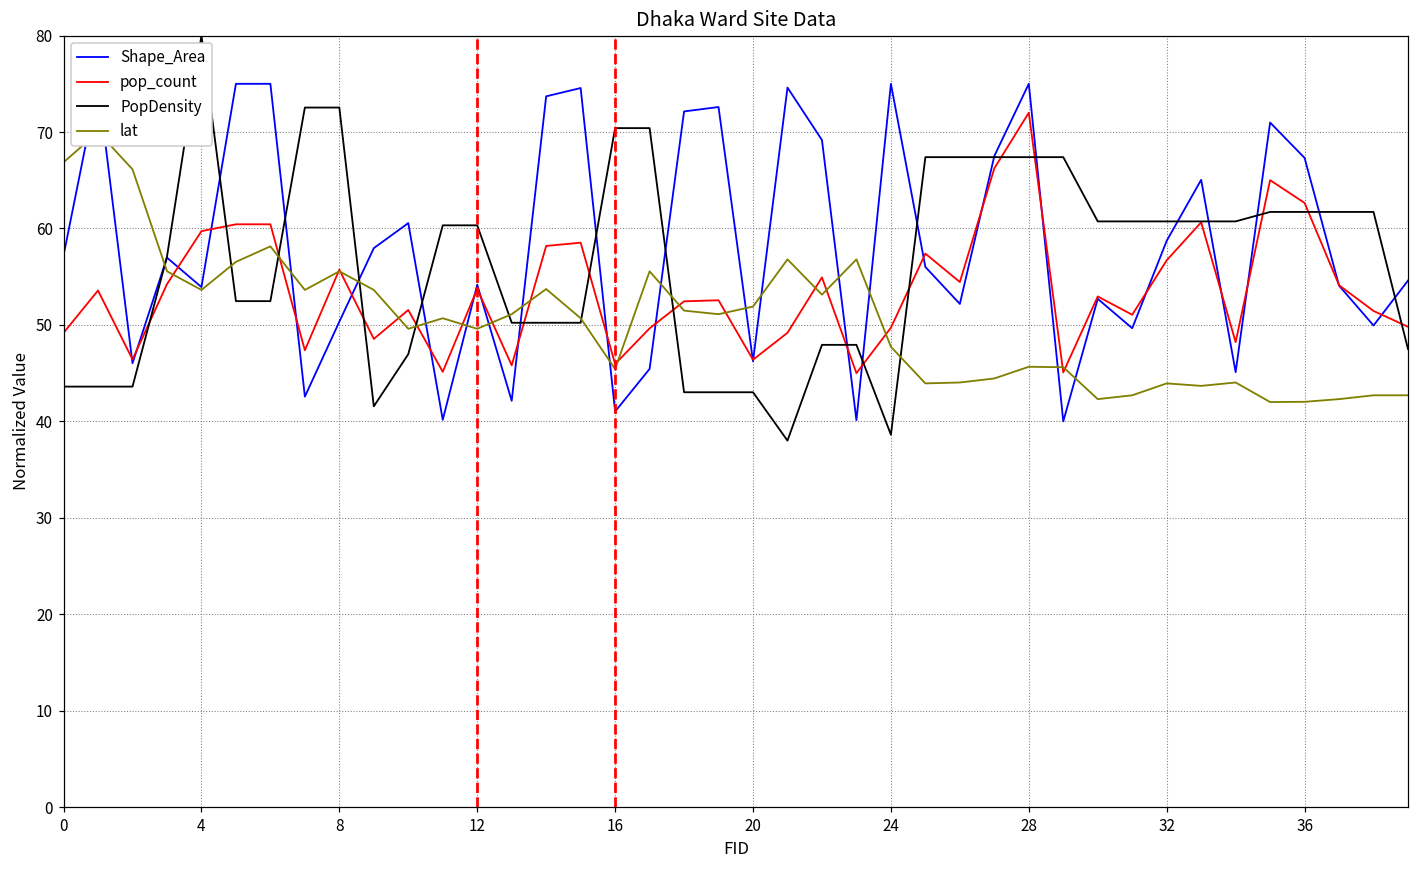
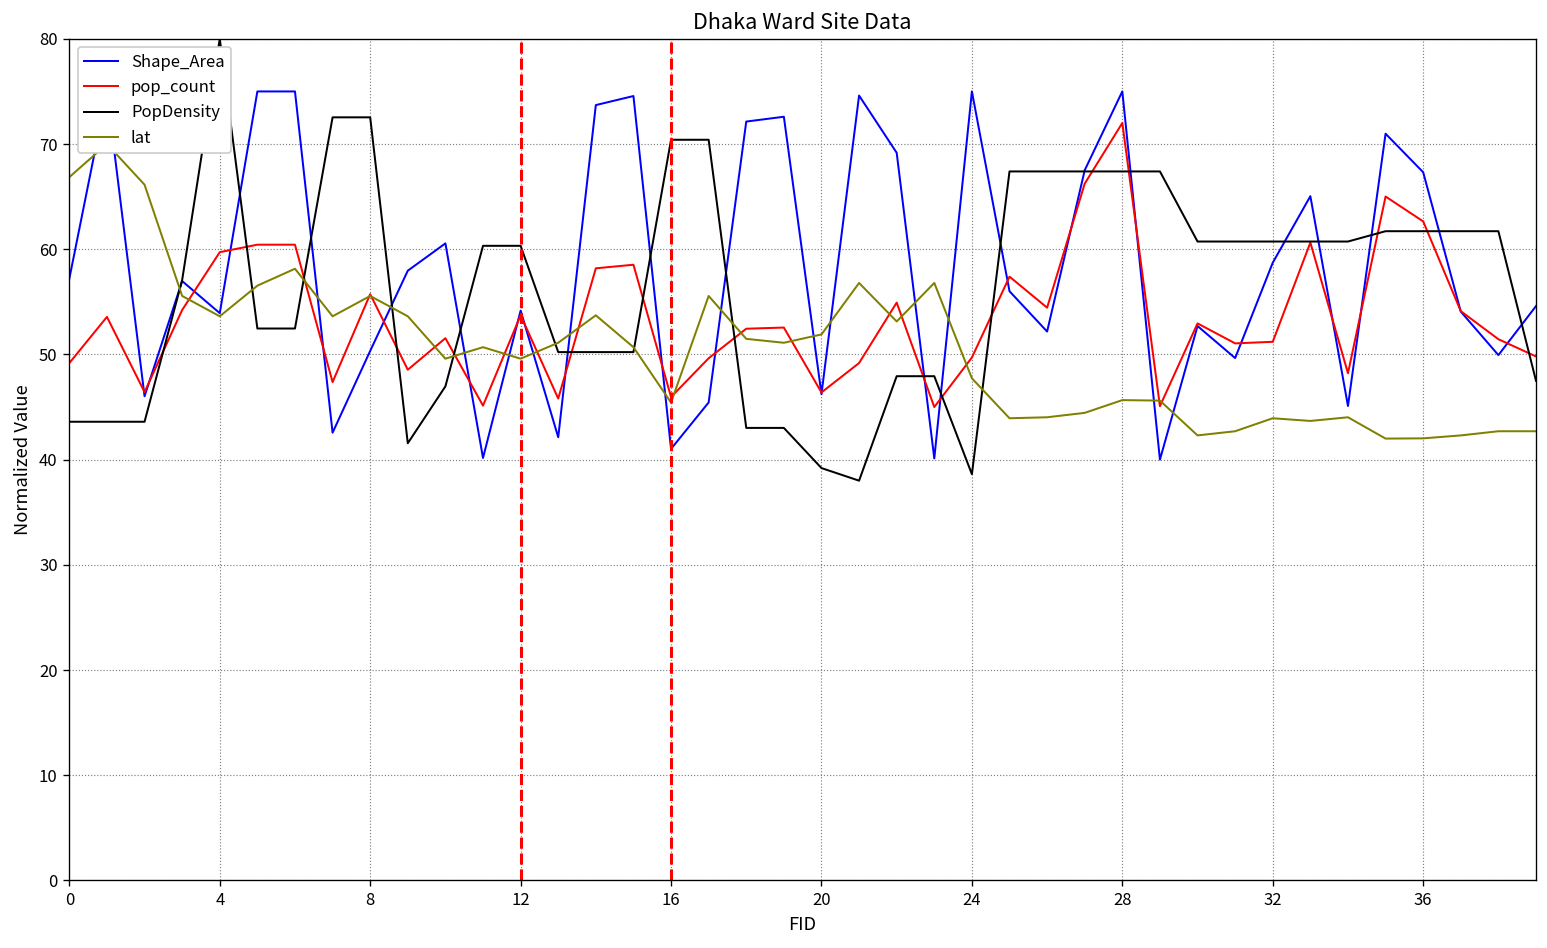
  {
    "Shape_Area": {
      "0": 57,
      "4": 54,
      "8": 50,
      "12": 54,
      "16": 41,
      "24": 75,
      "28": 75,
      "32": 59,
      "36": 67
    },
    "pop_count": {
      "0": 49,
      "4": 60,
      "12": 54,
      "16": 46,
      "24": 50,
      "28": 72,
-     "32": 57,
+     "32": 51,
      "36": 63
    },
    "PopDensity": {
      "0": 44,
      "4": 80,
      "8": 73,
      "12": 60,
      "16": 70,
-     "20": 43,
+     "20": 39,
      "24": 39,
      "28": 67,
      "32": 61,
      "36": 62
    },
    "lat": {
      "0": 67,
      "4": 54,
      "12": 50,
      "16": 45,
      "20": 52,
      "24": 48,
      "28": 46,
      "32": 44,
      "36": 42
    }
  }
